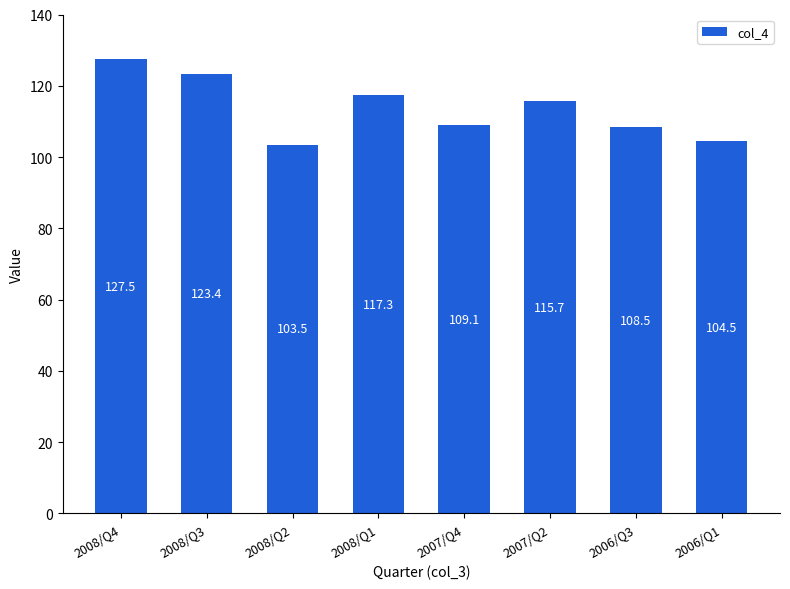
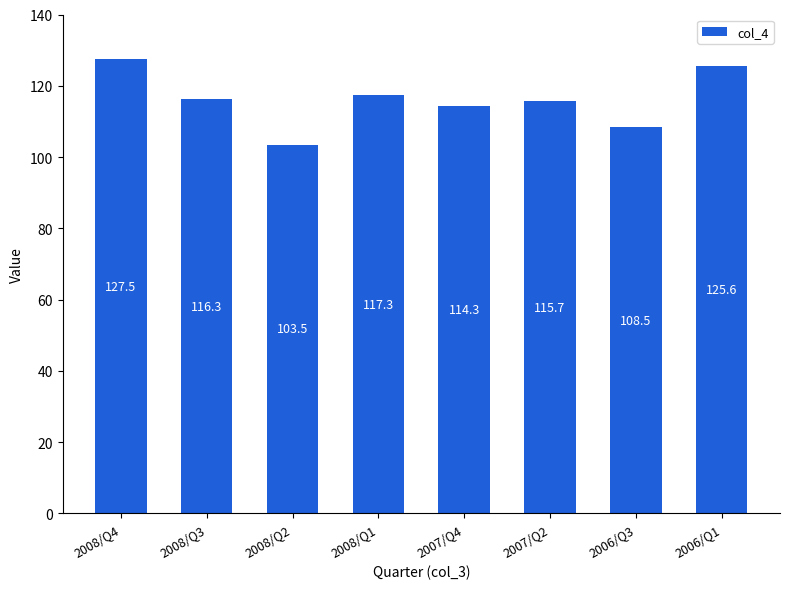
  {
    "2008/Q4": 127.5,
-   "2008/Q3": 123.4,
+   "2008/Q3": 116.3,
    "2008/Q2": 103.5,
    "2008/Q1": 117.3,
-   "2007/Q4": 109.1,
+   "2007/Q4": 114.3,
    "2007/Q2": 115.7,
    "2006/Q3": 108.5,
-   "2006/Q1": 104.5
+   "2006/Q1": 125.6
  }
